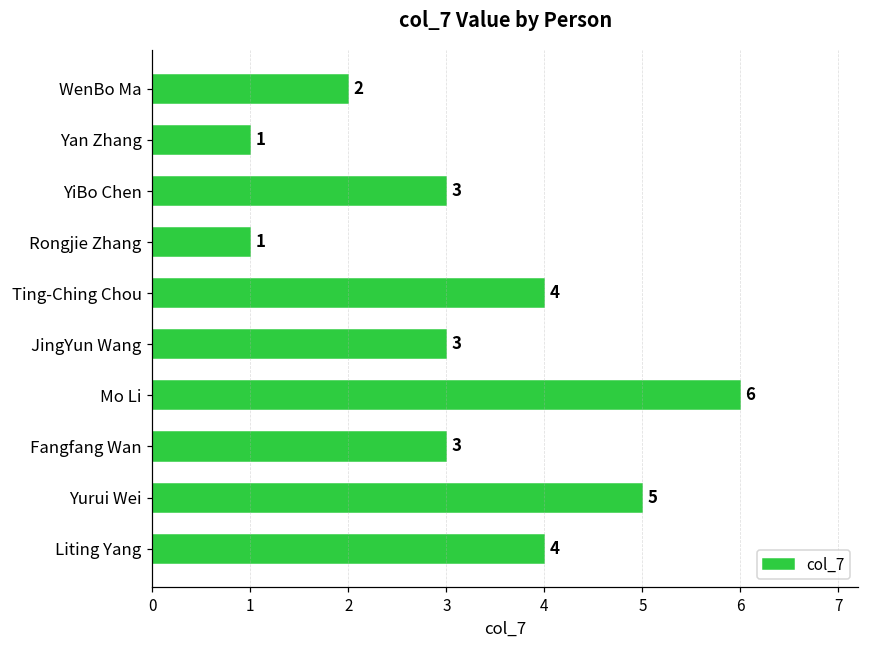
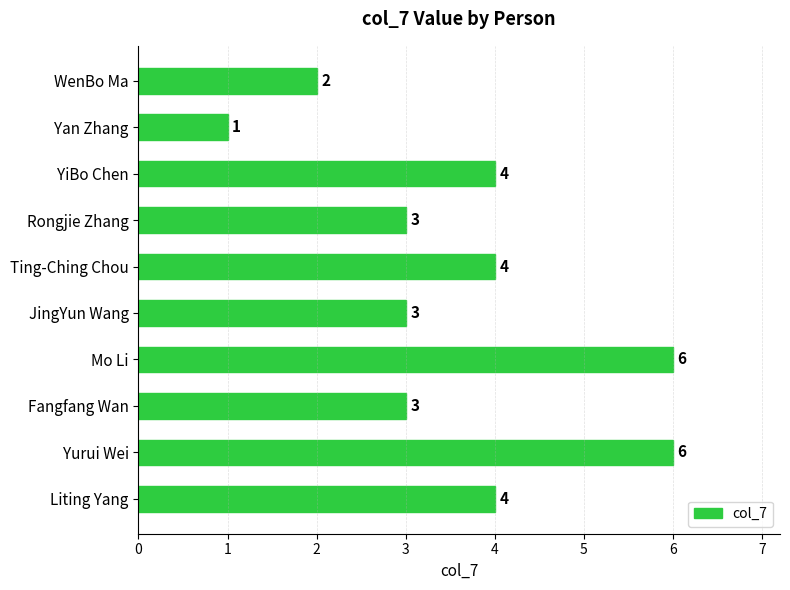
  {
    "WenBo Ma": 2,
    "Yan Zhang": 1,
-   "YiBo Chen": 3,
-   "Rongjie Zhang": 1,
+   "YiBo Chen": 4,
+   "Rongjie Zhang": 3,
    "Ting-Ching Chou": 4,
    "JingYun Wang": 3,
    "Mo Li": 6,
    "Fangfang Wan": 3,
-   "Yurui Wei": 5,
+   "Yurui Wei": 6,
    "Liting Yang": 4
  }
